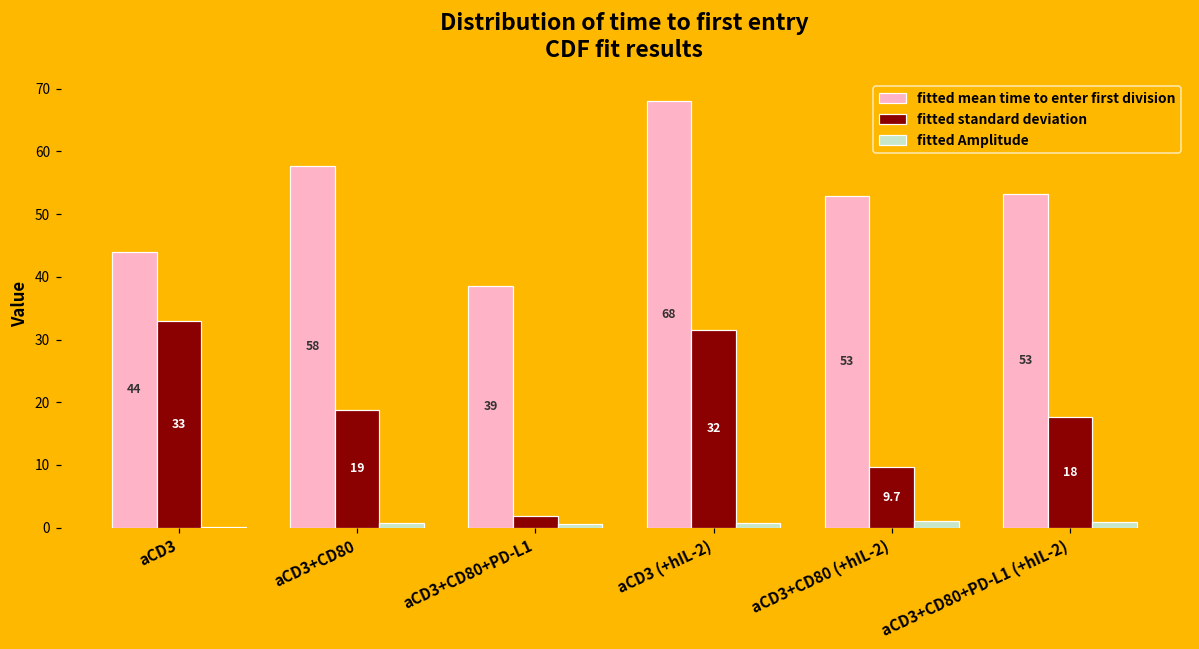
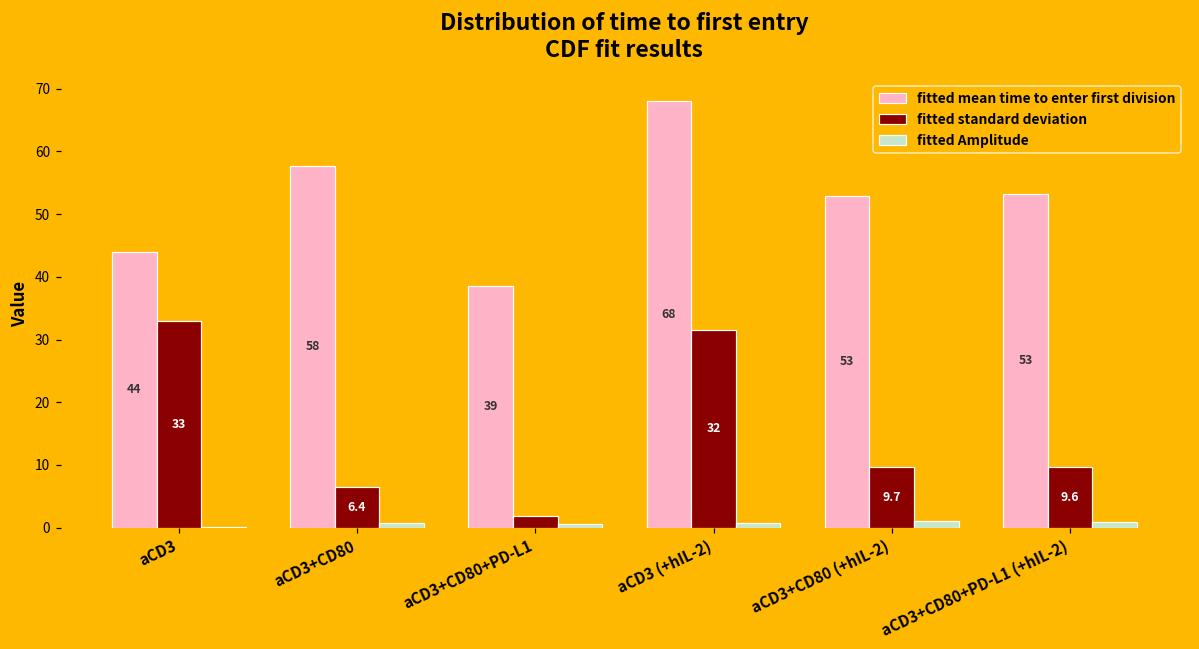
  {
    "fitted mean time to enter first division": {
      "aCD3": 44,
      "aCD3+CD80": 58,
      "aCD3+CD80+PD-L1": 39,
      "aCD3 (+hIL-2)": 68,
      "aCD3+CD80 (+hIL-2)": 53,
      "aCD3+CD80+PD-L1 (+hIL-2)": 53
    },
    "fitted standard deviation": {
      "aCD3": 33,
-     "aCD3+CD80": 19,
+     "aCD3+CD80": 6.4,
      "aCD3 (+hIL-2)": 32,
      "aCD3+CD80 (+hIL-2)": 9.7,
-     "aCD3+CD80+PD-L1 (+hIL-2)": 18
+     "aCD3+CD80+PD-L1 (+hIL-2)": 9.6
    },
    "fitted Amplitude": {
      "aCD3+CD80": 1,
      "aCD3+CD80+PD-L1": 1,
      "aCD3 (+hIL-2)": 1,
      "aCD3+CD80 (+hIL-2)": 1,
      "aCD3+CD80+PD-L1 (+hIL-2)": 1
    }
  }
